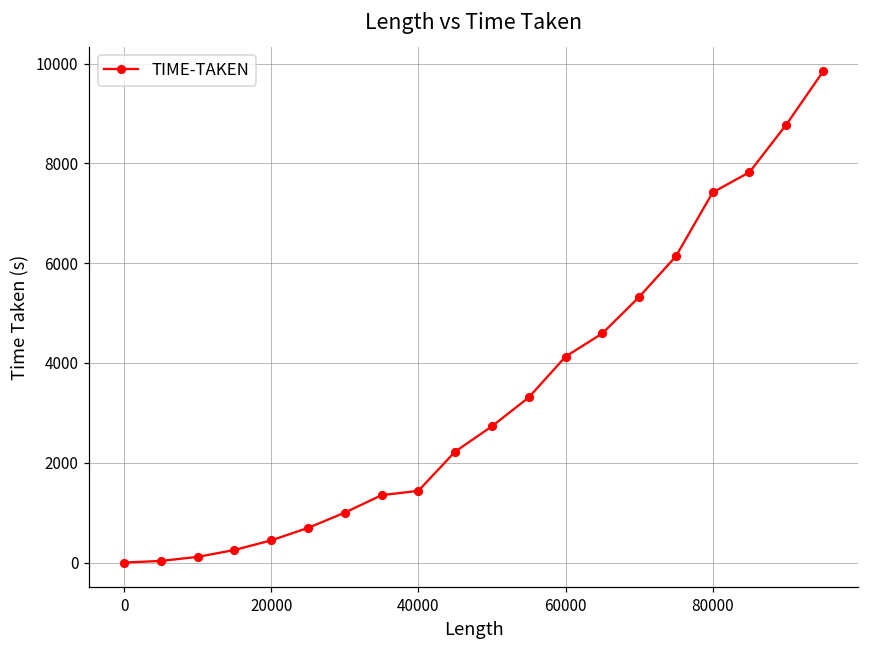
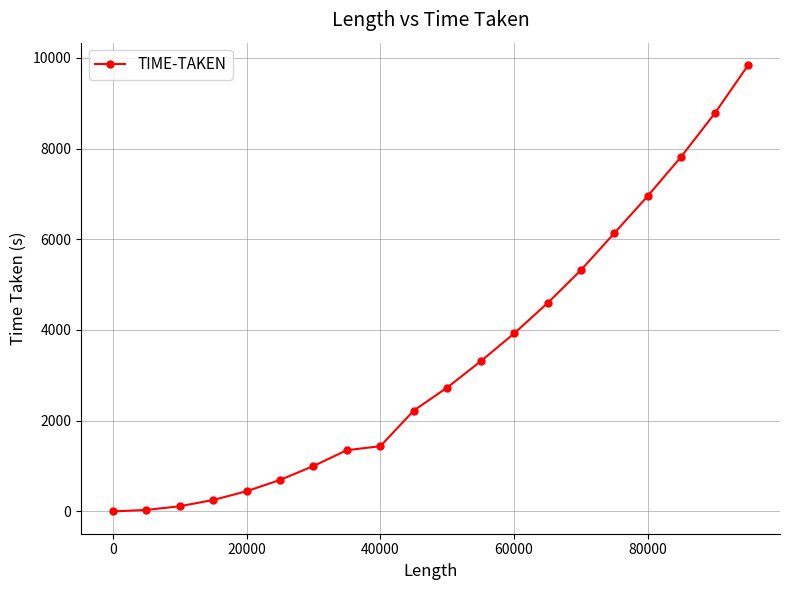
  {
    "0": 0,
    "20000": 400,
    "40000": 1400,
-   "60000": 4100,
-   "80000": 7400
+   "60000": 3900,
+   "80000": 7000
  }
